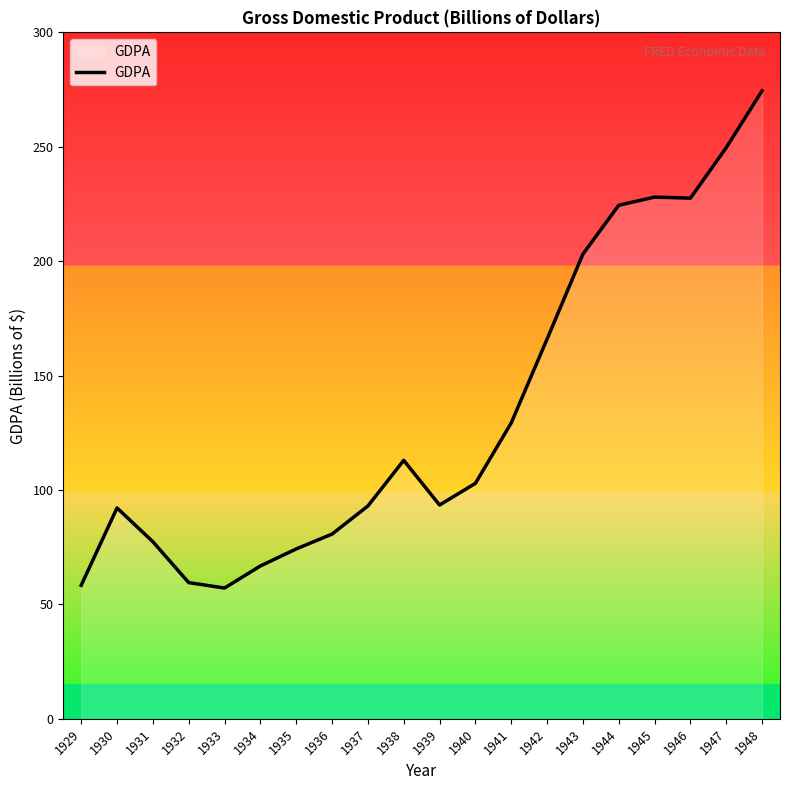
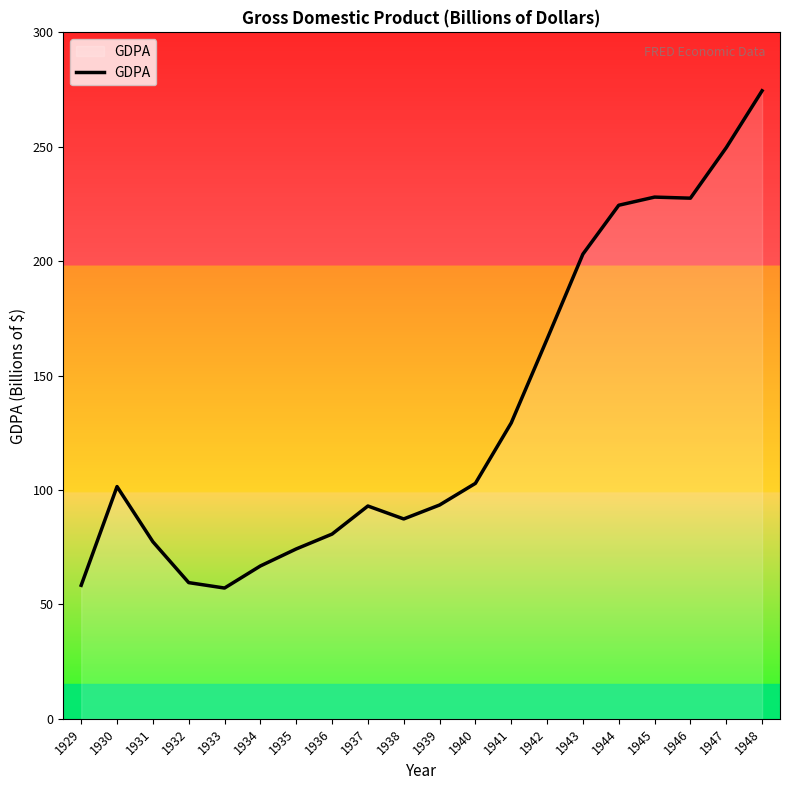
  {
    "1929": 58,
-   "1930": 92,
+   "1930": 101,
    "1931": 77,
    "1932": 60,
    "1933": 57,
    "1934": 67,
    "1935": 74,
    "1936": 81,
    "1937": 93,
-   "1938": 113,
+   "1938": 87,
    "1939": 93,
    "1940": 103,
    "1941": 129,
    "1942": 166,
    "1943": 203,
    "1944": 224,
    "1945": 228,
    "1946": 228,
    "1947": 250,
    "1948": 274
  }
